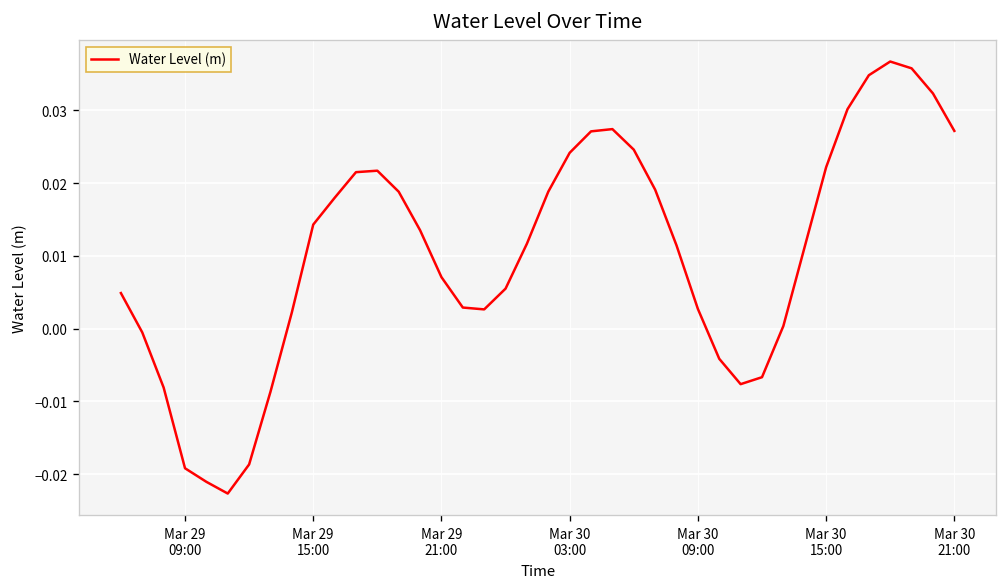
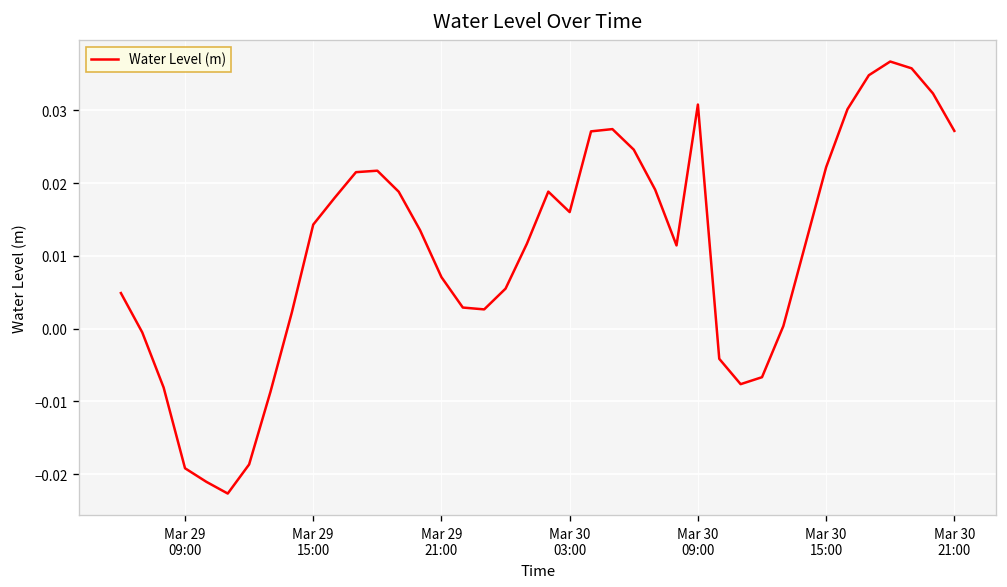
  {
    "Mar 29 09:00": -0.019,
    "Mar 29 15:00": 0.014,
    "Mar 29 21:00": 0.007,
-   "Mar 30 03:00": 0.024,
-   "Mar 30 09:00": 0.003,
+   "Mar 30 03:00": 0.016,
+   "Mar 30 09:00": 0.031,
    "Mar 30 15:00": 0.022,
    "Mar 30 21:00": 0.027
  }
